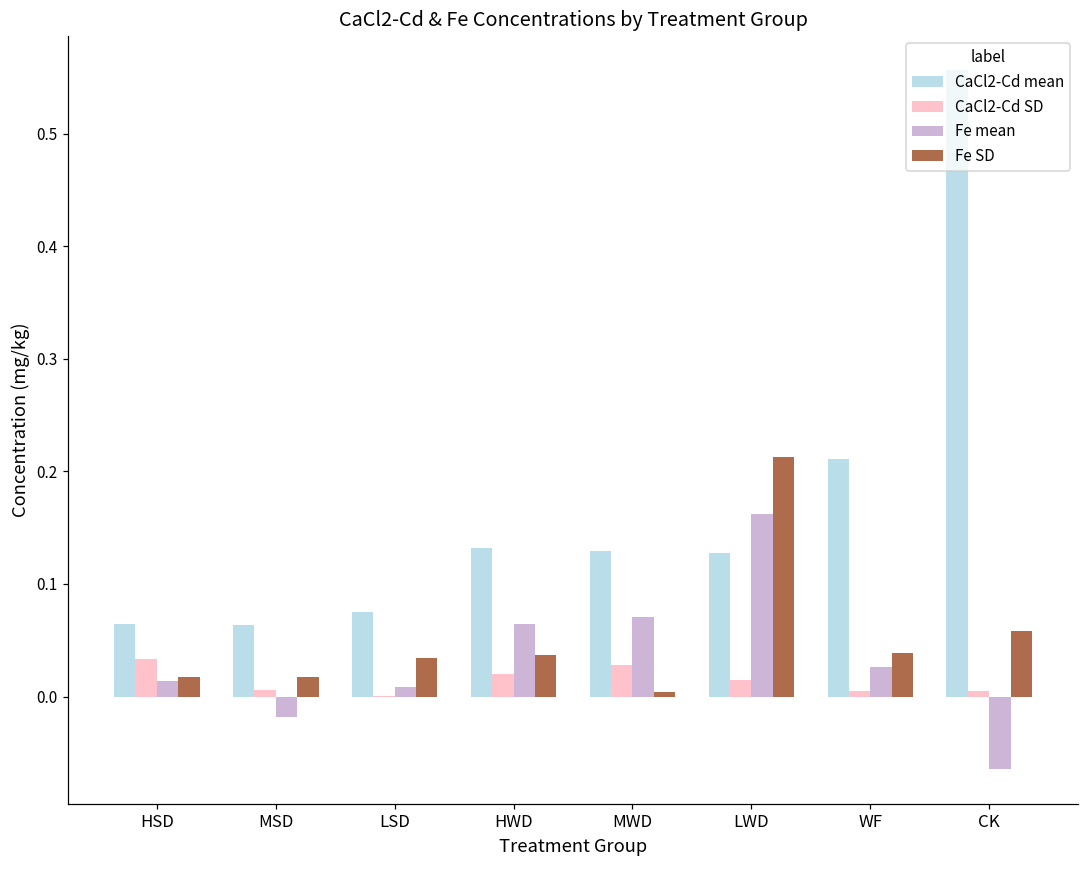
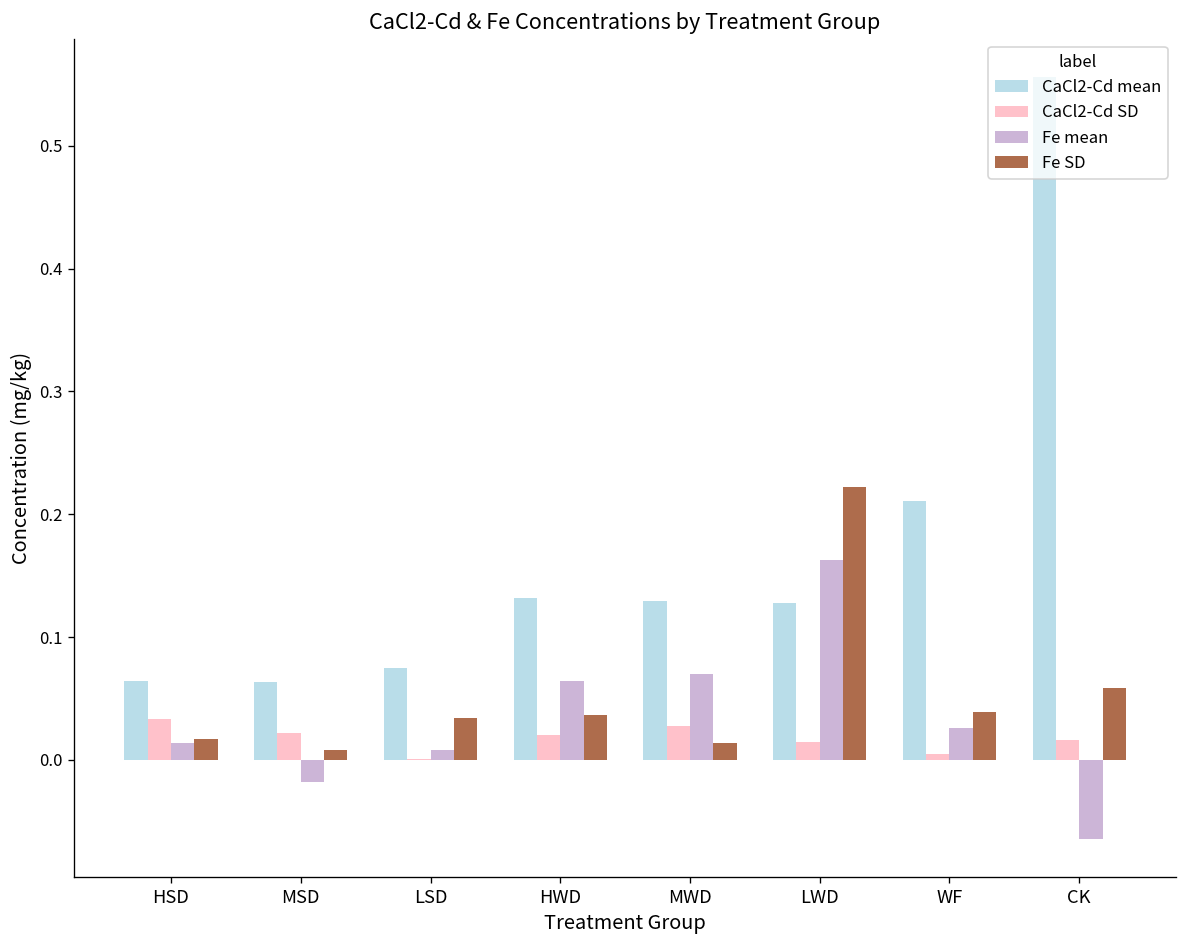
  {
    "CaCl2-Cd SD": {
      "HSD": 0.033,
-     "MSD": 0.006,
+     "MSD": 0.022,
      "HWD": 0.020,
      "MWD": 0.028,
      "LWD": 0.015,
      "WF": 0.005,
-     "CK": 0.005
+     "CK": 0.016
    },
    "Fe SD": {
      "HSD": 0.017,
-     "MSD": 0.018,
+     "MSD": 0.008,
      "LSD": 0.034,
      "HWD": 0.036,
-     "MWD": 0.004,
-     "LWD": 0.213,
+     "MWD": 0.014,
+     "LWD": 0.222,
      "WF": 0.039,
      "CK": 0.058
    }
  }
